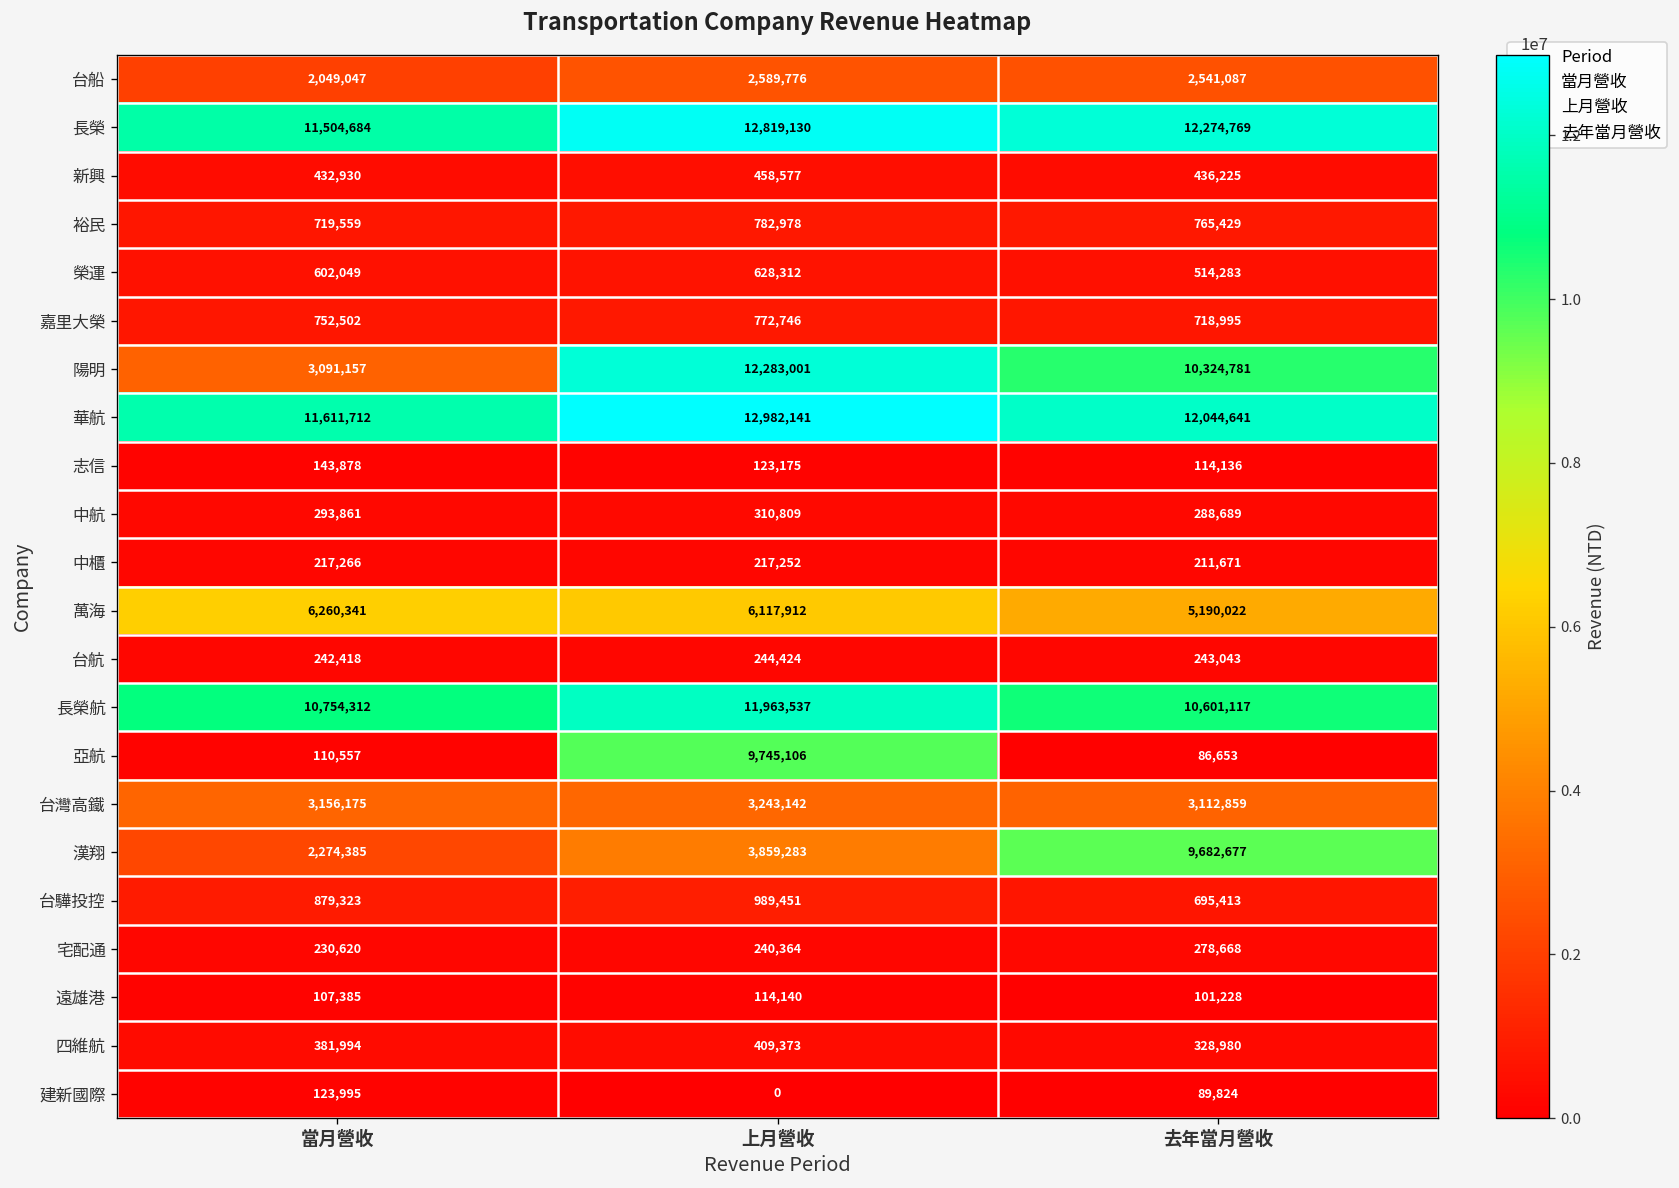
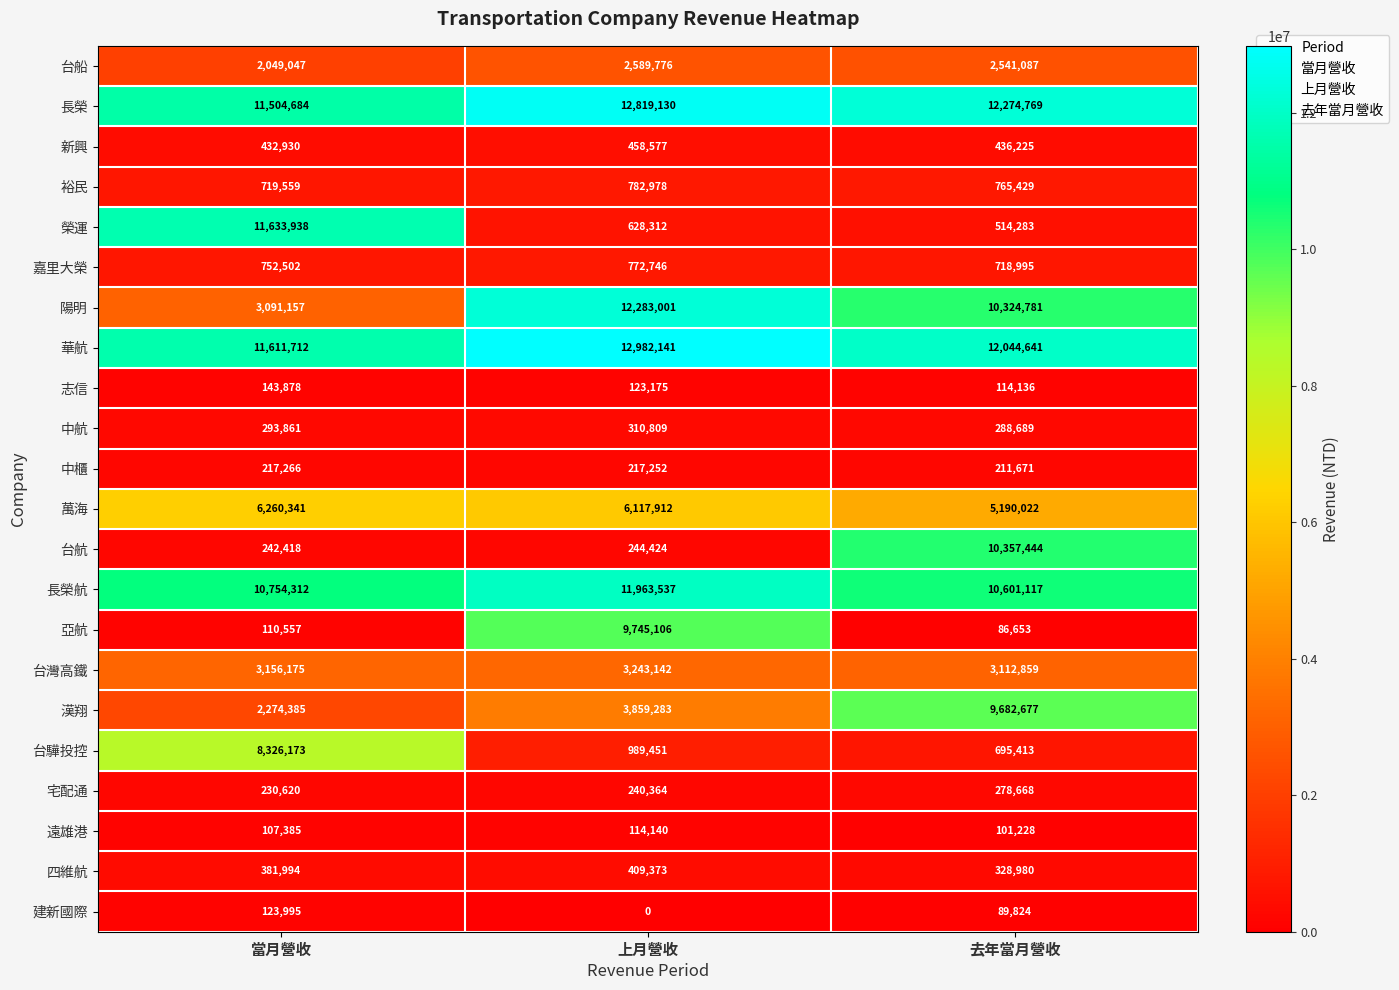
  {
    "台船": {
      "當月營收": "2,049,047",
      "上月營收": "2,589,776",
      "去年當月營收": "2,541,087"
    },
    "長榮": {
      "當月營收": "11,504,684",
      "上月營收": "12,819,130",
      "去年當月營收": "12,274,769"
    },
    "新興": {
      "當月營收": "432,930",
      "上月營收": "458,577",
      "去年當月營收": "436,225"
    },
    "裕民": {
      "當月營收": "719,559",
      "上月營收": "782,978",
      "去年當月營收": "765,429"
    },
    "榮運": {
-     "當月營收": "602,049",
+     "當月營收": "11,633,938",
      "上月營收": "628,312",
      "去年當月營收": "514,283"
    },
    "嘉里大榮": {
      "當月營收": "752,502",
      "上月營收": "772,746",
      "去年當月營收": "718,995"
    },
    "陽明": {
      "當月營收": "3,091,157",
      "上月營收": "12,283,001",
      "去年當月營收": "10,324,781"
    },
    "華航": {
      "當月營收": "11,611,712",
      "上月營收": "12,982,141",
      "去年當月營收": "12,044,641"
    },
    "志信": {
      "當月營收": "143,878",
      "上月營收": "123,175",
      "去年當月營收": "114,136"
    },
    "中航": {
      "當月營收": "293,861",
      "上月營收": "310,809",
      "去年當月營收": "288,689"
    },
    "中櫃": {
      "當月營收": "217,266",
      "上月營收": "217,252",
      "去年當月營收": "211,671"
    },
    "萬海": {
      "當月營收": "6,260,341",
      "上月營收": "6,117,912",
      "去年當月營收": "5,190,022"
    },
    "台航": {
      "當月營收": "242,418",
      "上月營收": "244,424",
-     "去年當月營收": "243,043"
+     "去年當月營收": "10,357,444"
    },
    "長榮航": {
      "當月營收": "10,754,312",
      "上月營收": "11,963,537",
      "去年當月營收": "10,601,117"
    },
    "亞航": {
      "當月營收": "110,557",
      "上月營收": "9,745,106",
      "去年當月營收": "86,653"
    },
    "台灣高鐵": {
      "當月營收": "3,156,175",
      "上月營收": "3,243,142",
      "去年當月營收": "3,112,859"
    },
    "漢翔": {
      "當月營收": "2,274,385",
      "上月營收": "3,859,283",
      "去年當月營收": "9,682,677"
    },
    "台驊投控": {
-     "當月營收": "879,323",
+     "當月營收": "8,326,173",
      "上月營收": "989,451",
      "去年當月營收": "695,413"
    },
    "宅配通": {
      "當月營收": "230,620",
      "上月營收": "240,364",
      "去年當月營收": "278,668"
    },
    "遠雄港": {
      "當月營收": "107,385",
      "上月營收": "114,140",
      "去年當月營收": "101,228"
    },
    "四維航": {
      "當月營收": "381,994",
      "上月營收": "409,373",
      "去年當月營收": "328,980"
    },
    "建新國際": {
      "當月營收": "123,995",
      "上月營收": "0",
      "去年當月營收": "89,824"
    }
  }
